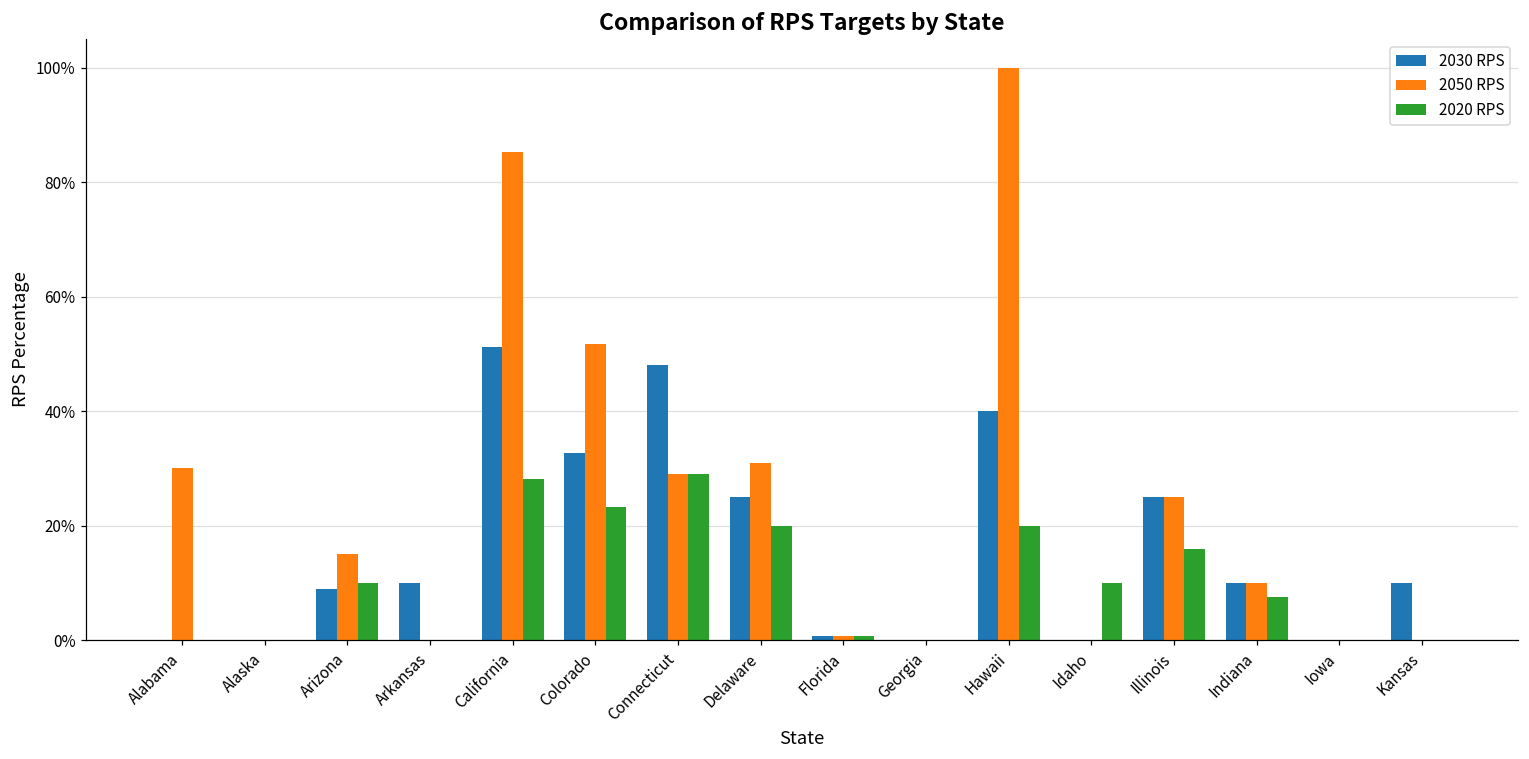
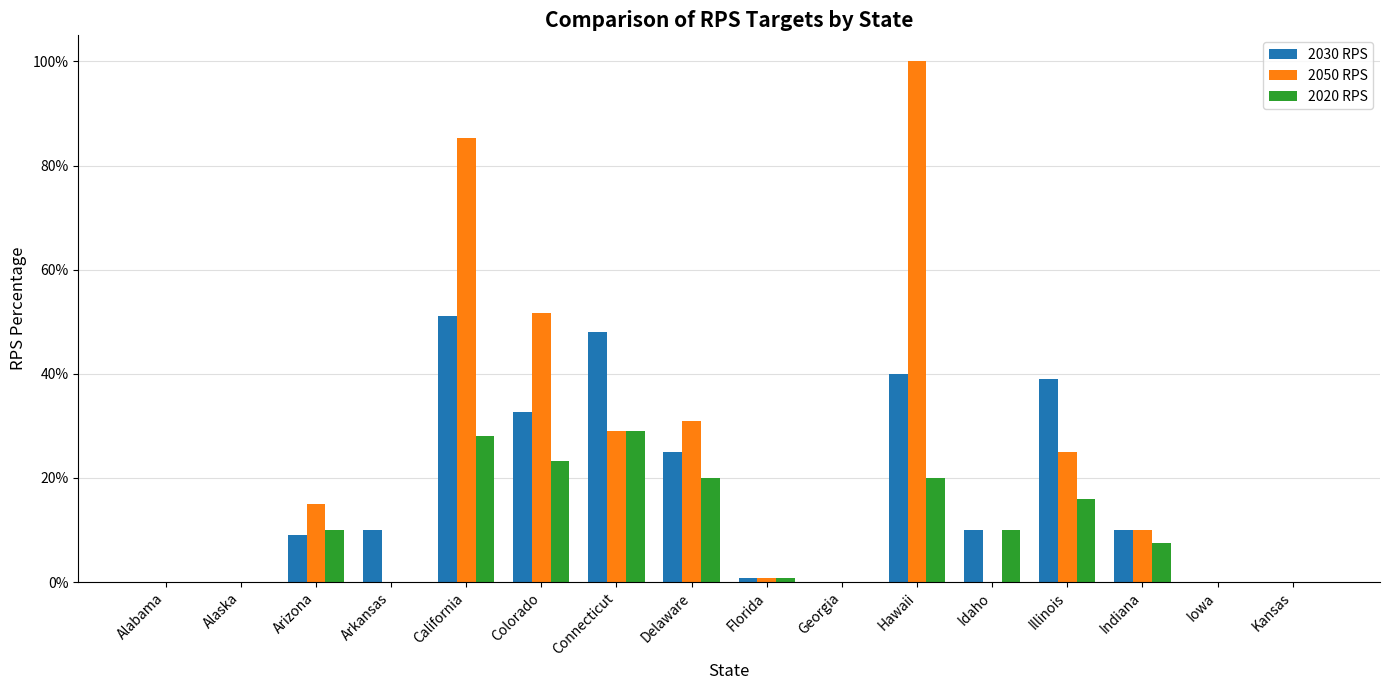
  {
    "2030 RPS": {
      "Alabama": "0%",
      "Alaska": "0%",
      "Arizona": "9%",
      "Arkansas": "10%",
      "California": "51%",
      "Colorado": "33%",
      "Connecticut": "48%",
      "Delaware": "25%",
      "Florida": "1%",
      "Georgia": "0%",
      "Hawaii": "40%",
-     "Idaho": "0%",
-     "Illinois": "25%",
+     "Idaho": "10%",
+     "Illinois": "39%",
      "Indiana": "10%",
      "Iowa": "0%",
-     "Kansas": "10%"
+     "Kansas": "0%"
    },
    "2050 RPS": {
-     "Alabama": "30%",
+     "Alabama": "0%",
      "Alaska": "0%",
      "Arizona": "15%",
      "Arkansas": "0%",
      "California": "85%",
      "Colorado": "52%",
      "Connecticut": "29%",
      "Delaware": "31%",
      "Florida": "1%",
      "Georgia": "0%",
      "Hawaii": "100%",
      "Idaho": "0%",
      "Illinois": "25%",
      "Indiana": "10%",
      "Iowa": "0%",
      "Kansas": "0%"
    },
    "2020 RPS": {
      "Alabama": "0%",
      "Alaska": "0%",
      "Arizona": "10%",
      "Arkansas": "0%",
      "California": "28%",
      "Colorado": "23%",
      "Connecticut": "29%",
      "Delaware": "20%",
      "Florida": "1%",
      "Georgia": "0%",
      "Hawaii": "20%",
      "Idaho": "10%",
      "Illinois": "16%",
      "Indiana": "8%",
      "Iowa": "0%",
      "Kansas": "0%"
    }
  }
